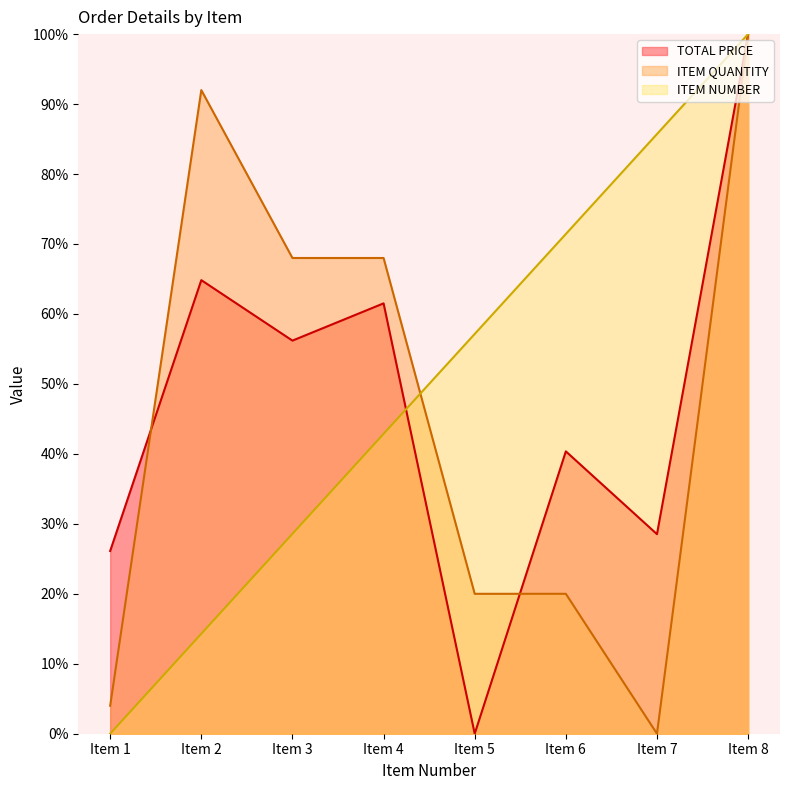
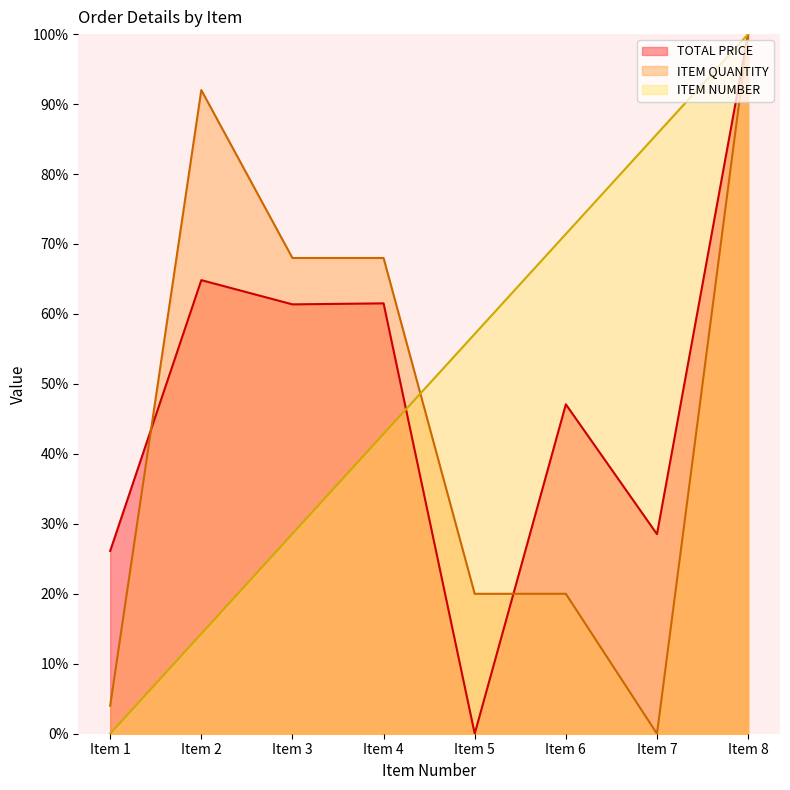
  {
    "TOTAL PRICE": {
      "Item 1": "26%",
      "Item 2": "65%",
-     "Item 3": "56%",
+     "Item 3": "61%",
      "Item 4": "62%",
      "Item 5": "0%",
-     "Item 6": "40%",
+     "Item 6": "47%",
      "Item 7": "29%"
    }
  }
